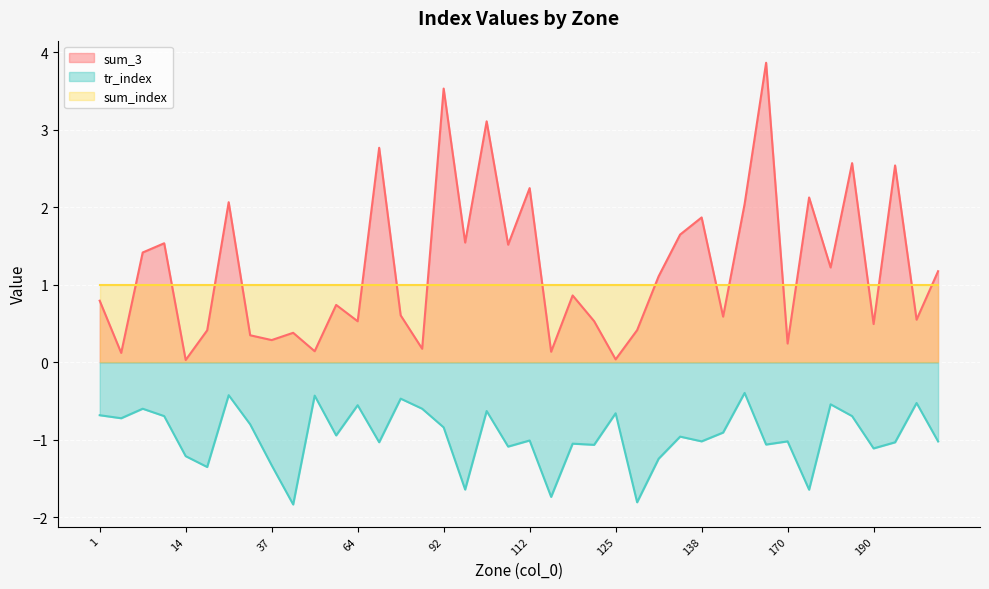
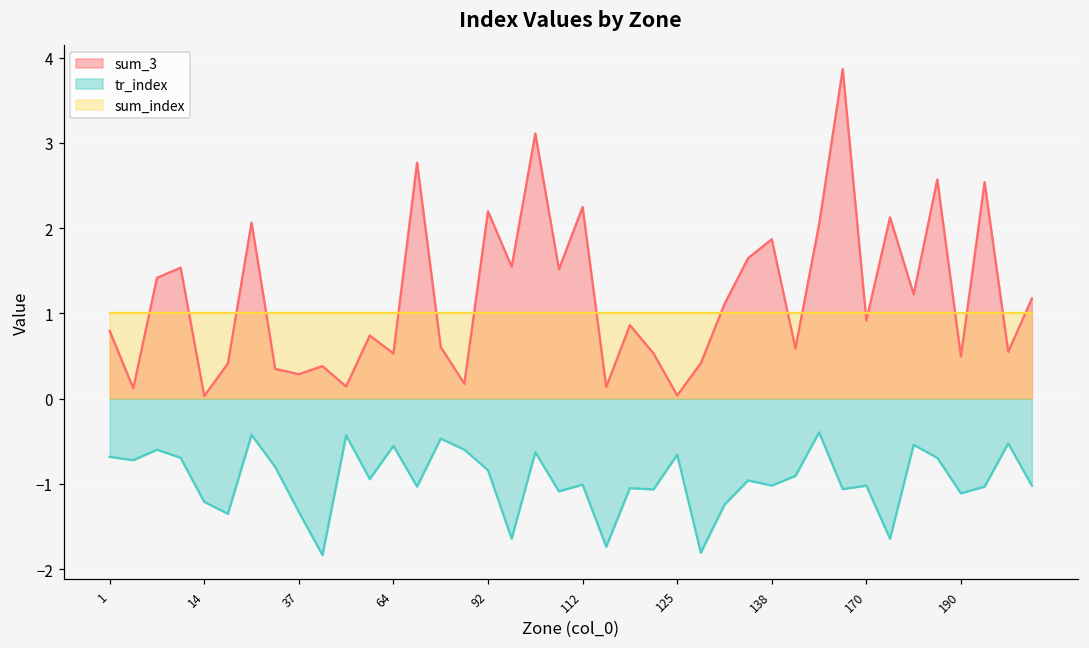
  {
    "sum_3": {
      "64": 0.5,
-     "92": 3.5,
+     "92": 2.2,
      "112": 2.2,
      "125": 0.0,
      "138": 1.9,
-     "170": 0.2,
+     "170": 0.9,
      "190": 0.5
    },
    "sum_index": {
      "64": 1.0,
      "92": 1.0,
      "112": 1.0,
      "125": 1.0,
      "138": 1.0,
      "170": 1.0,
      "190": 1.0
    }
  }
